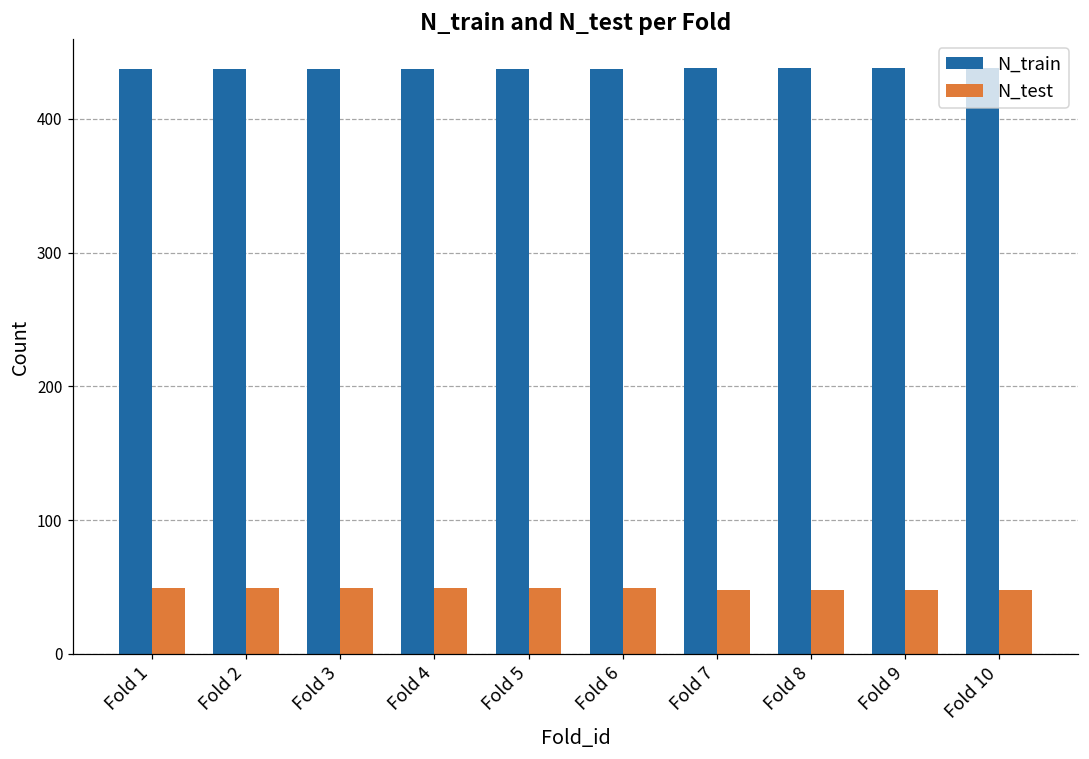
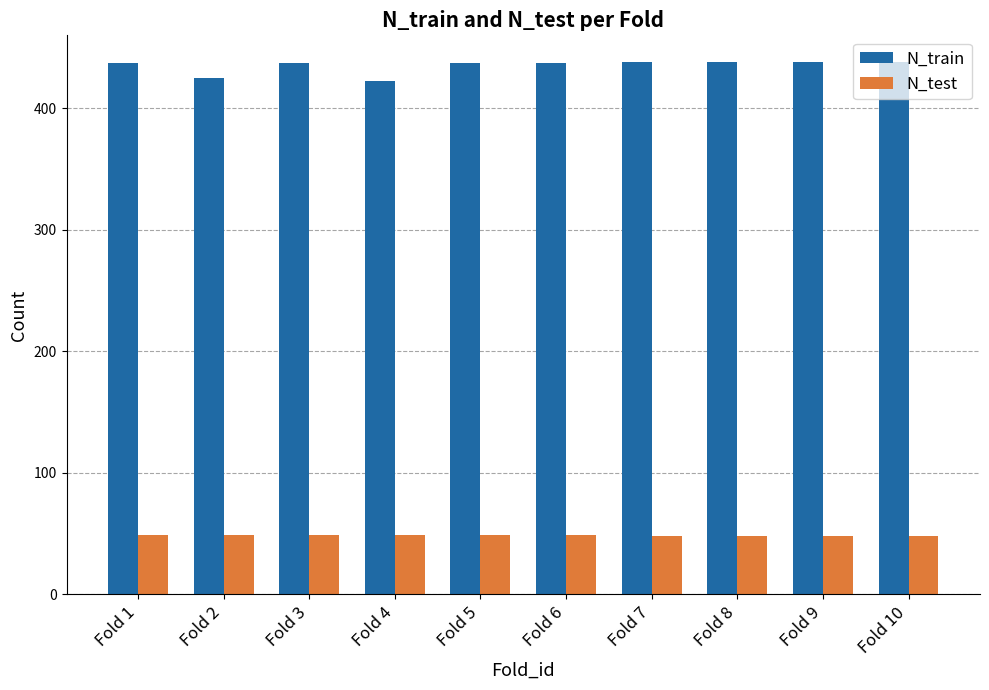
  {
    "N_train": {
      "Fold 1": 437,
-     "Fold 2": 437,
+     "Fold 2": 425,
      "Fold 3": 437,
-     "Fold 4": 437,
+     "Fold 4": 422,
      "Fold 5": 437,
      "Fold 6": 437,
      "Fold 7": 438,
      "Fold 8": 438,
      "Fold 9": 438
    },
    "N_test": {
      "Fold 1": 49,
      "Fold 2": 49,
      "Fold 3": 49,
      "Fold 4": 49,
      "Fold 5": 49,
      "Fold 6": 49,
      "Fold 7": 48,
      "Fold 8": 48,
      "Fold 9": 48,
      "Fold 10": 48
    }
  }
